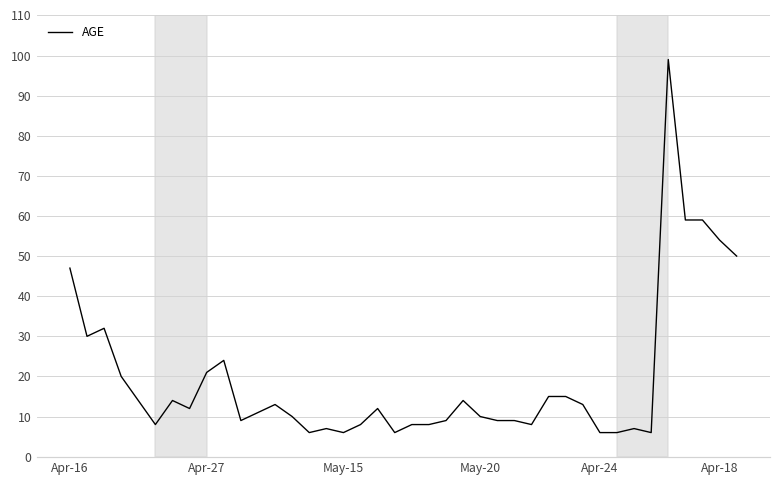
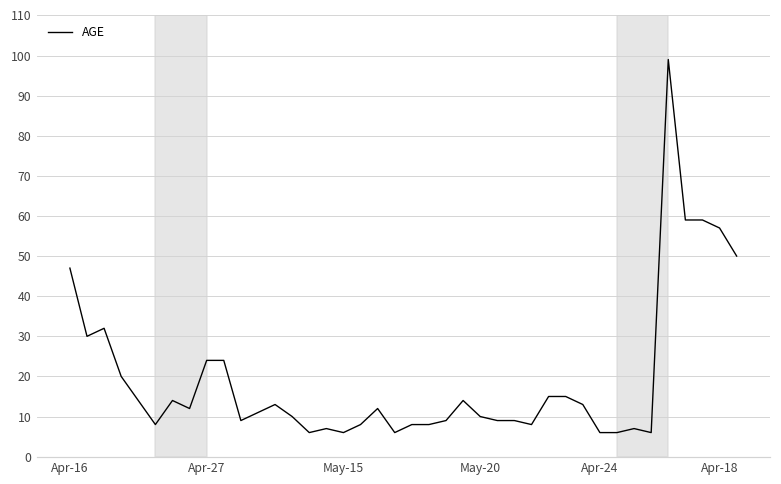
  {
    "Apr-16": 47,
-   "Apr-27": 21,
+   "Apr-27": 24,
    "May-15": 6,
    "May-20": 10,
    "Apr-24": 6,
-   "Apr-18": 54
+   "Apr-18": 57
  }
